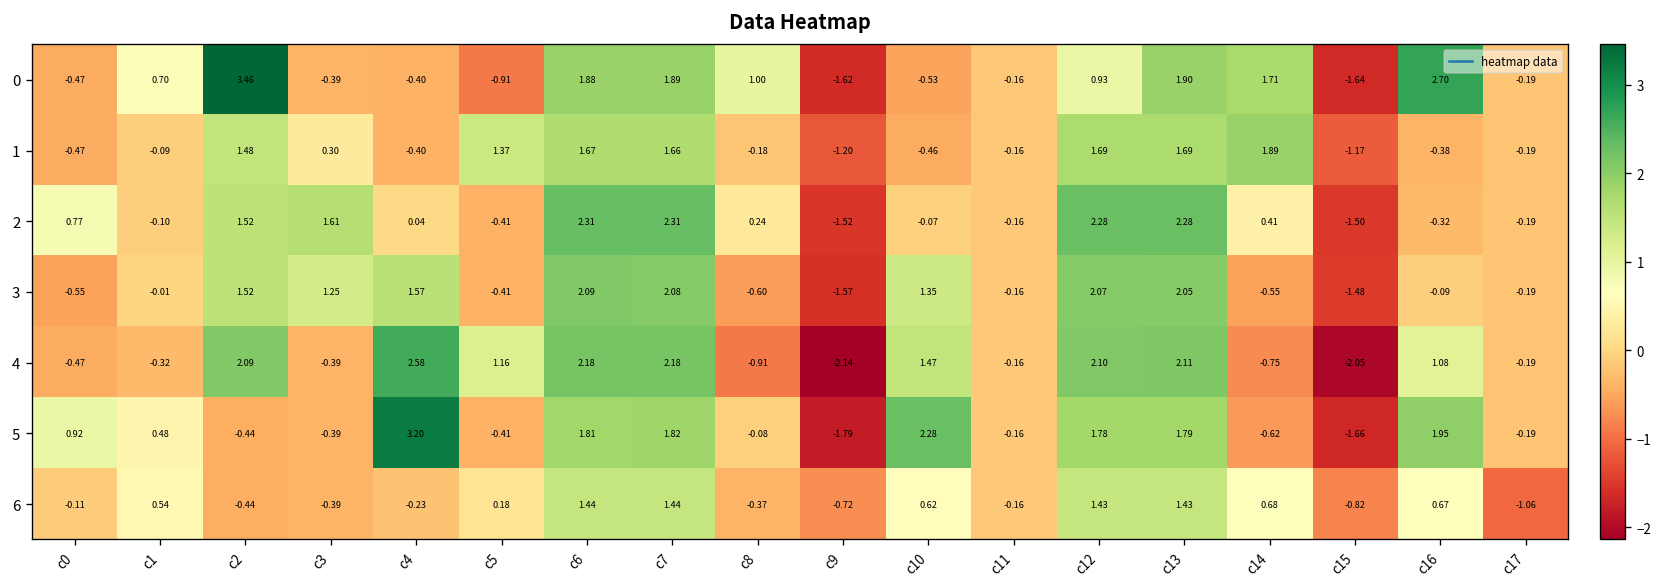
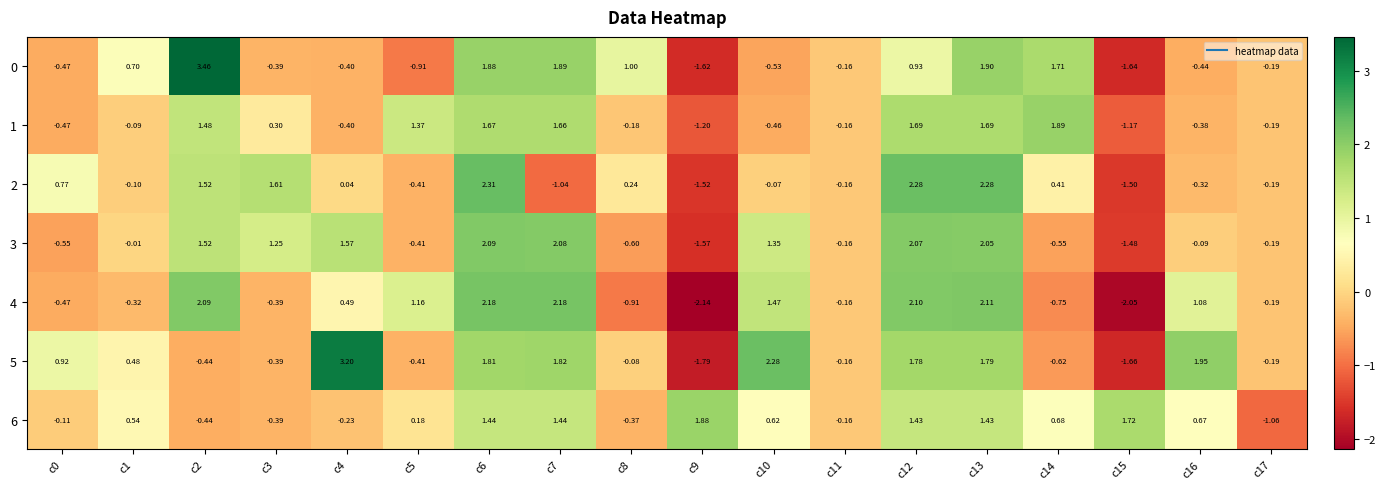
  {
    "0": {
      "c0": -0.47,
      "c1": 0.70,
      "c2": 3.46,
      "c3": -0.39,
      "c4": -0.40,
      "c5": -0.91,
      "c6": 1.88,
      "c7": 1.89,
      "c8": 1.00,
      "c9": -1.62,
      "c10": -0.53,
      "c11": -0.16,
      "c12": 0.93,
      "c13": 1.90,
      "c14": 1.71,
      "c15": -1.64,
-     "c16": 2.70,
+     "c16": -0.44,
      "c17": -0.19
    },
    "1": {
      "c0": -0.47,
      "c1": -0.09,
      "c2": 1.48,
      "c3": 0.30,
      "c4": -0.40,
      "c5": 1.37,
      "c6": 1.67,
      "c7": 1.66,
      "c8": -0.18,
      "c9": -1.20,
      "c10": -0.46,
      "c11": -0.16,
      "c12": 1.69,
      "c13": 1.69,
      "c14": 1.89,
      "c15": -1.17,
      "c16": -0.38,
      "c17": -0.19
    },
    "2": {
      "c0": 0.77,
      "c1": -0.10,
      "c2": 1.52,
      "c3": 1.61,
      "c4": 0.04,
      "c5": -0.41,
      "c6": 2.31,
-     "c7": 2.31,
+     "c7": -1.04,
      "c8": 0.24,
      "c9": -1.52,
      "c10": -0.07,
      "c11": -0.16,
      "c12": 2.28,
      "c13": 2.28,
      "c14": 0.41,
      "c15": -1.50,
      "c16": -0.32,
      "c17": -0.19
    },
    "3": {
      "c0": -0.55,
      "c1": -0.01,
      "c2": 1.52,
      "c3": 1.25,
      "c4": 1.57,
      "c5": -0.41,
      "c6": 2.09,
      "c7": 2.08,
      "c8": -0.60,
      "c9": -1.57,
      "c10": 1.35,
      "c11": -0.16,
      "c12": 2.07,
      "c13": 2.05,
      "c14": -0.55,
      "c15": -1.48,
      "c16": -0.09,
      "c17": -0.19
    },
    "4": {
      "c0": -0.47,
      "c1": -0.32,
      "c2": 2.09,
      "c3": -0.39,
-     "c4": 2.58,
+     "c4": 0.49,
      "c5": 1.16,
      "c6": 2.18,
      "c7": 2.18,
      "c8": -0.91,
      "c9": -2.14,
      "c10": 1.47,
      "c11": -0.16,
      "c12": 2.10,
      "c13": 2.11,
      "c14": -0.75,
      "c15": -2.05,
      "c16": 1.08,
      "c17": -0.19
    },
    "5": {
      "c0": 0.92,
      "c1": 0.48,
      "c2": -0.44,
      "c3": -0.39,
      "c4": 3.20,
      "c5": -0.41,
      "c6": 1.81,
      "c7": 1.82,
      "c8": -0.08,
      "c9": -1.79,
      "c10": 2.28,
      "c11": -0.16,
      "c12": 1.78,
      "c13": 1.79,
      "c14": -0.62,
      "c15": -1.66,
      "c16": 1.95,
      "c17": -0.19
    },
    "6": {
      "c0": -0.11,
      "c1": 0.54,
      "c2": -0.44,
      "c3": -0.39,
      "c4": -0.23,
      "c5": 0.18,
      "c6": 1.44,
      "c7": 1.44,
      "c8": -0.37,
-     "c9": -0.72,
+     "c9": 1.88,
      "c10": 0.62,
      "c11": -0.16,
      "c12": 1.43,
      "c13": 1.43,
      "c14": 0.68,
-     "c15": -0.82,
+     "c15": 1.72,
      "c16": 0.67,
      "c17": -1.06
    }
  }
